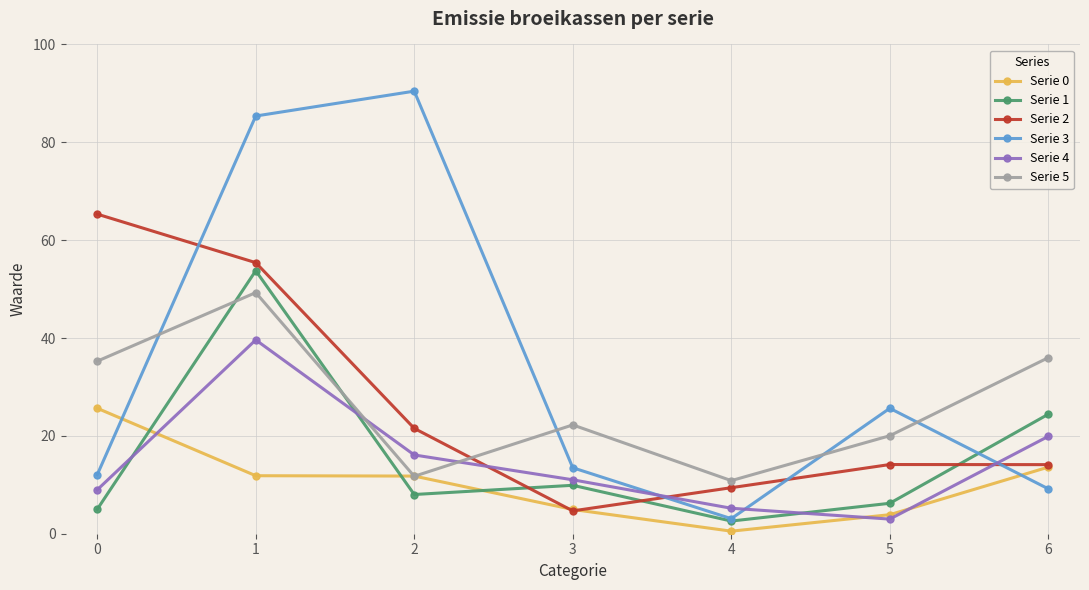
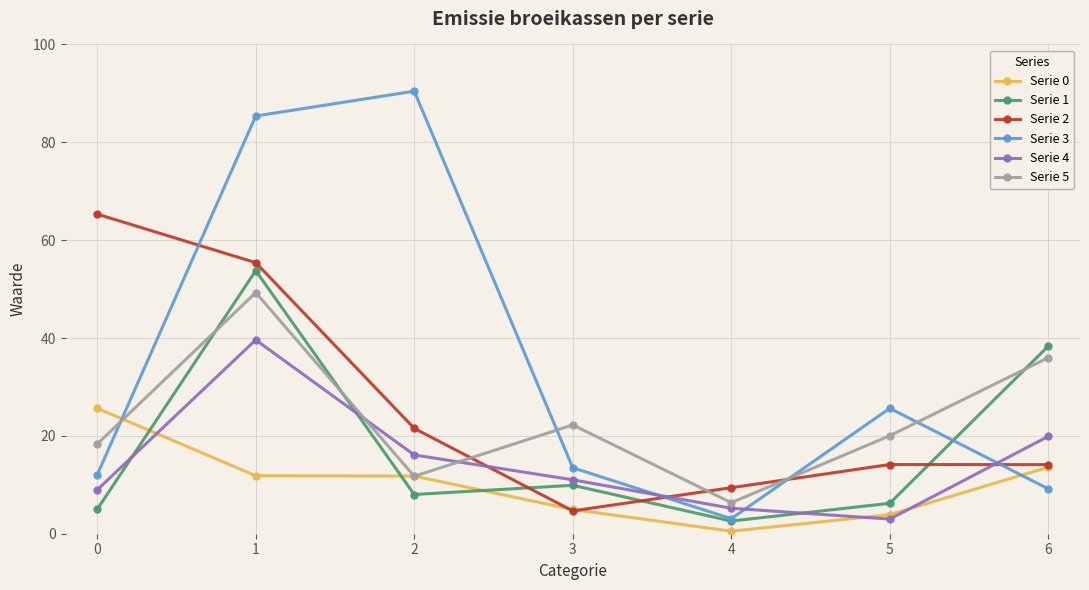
  {
    "Serie 0": {
      "0": 26,
      "1": 12,
      "4": 1,
      "5": 4
    },
    "Serie 1": {
      "0": 5,
      "1": 54,
      "2": 8,
      "3": 10,
      "5": 6,
-     "6": 24
+     "6": 38
    },
    "Serie 2": {
      "0": 65,
      "1": 55,
      "2": 22,
      "4": 9,
      "5": 14
    },
    "Serie 3": {
      "0": 12,
      "1": 85,
      "2": 90,
      "3": 13,
      "5": 26,
      "6": 9
    },
    "Serie 4": {
      "0": 9,
      "1": 40,
      "2": 16,
      "3": 11,
      "4": 5,
      "5": 3,
      "6": 20
    },
    "Serie 5": {
-     "0": 35,
+     "0": 18,
      "1": 49,
      "3": 22,
-     "4": 11,
+     "4": 6,
      "5": 20,
      "6": 36
    }
  }
